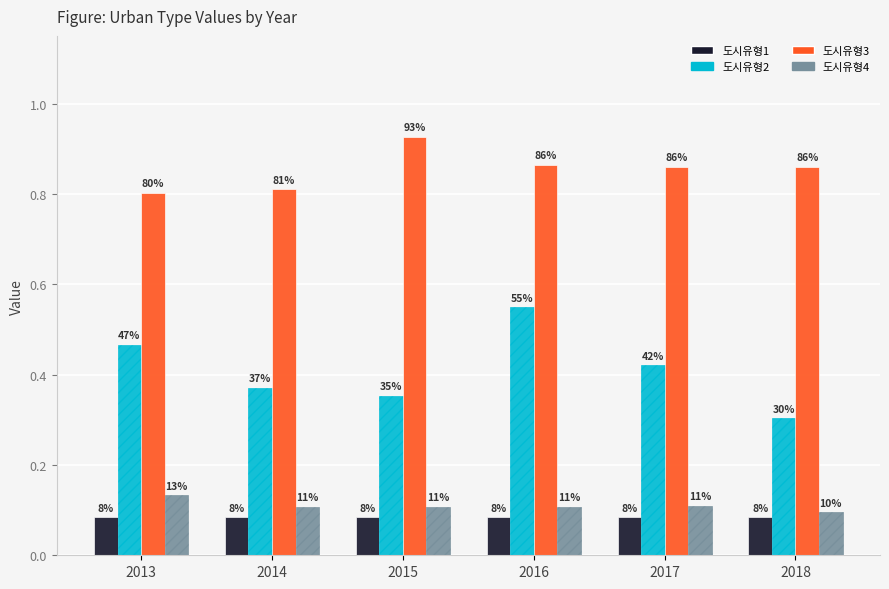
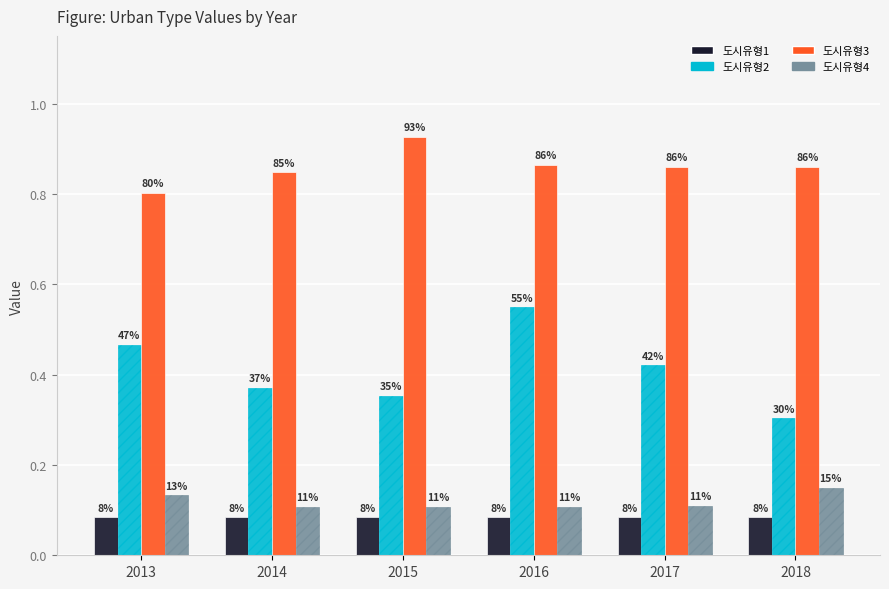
  {
    "도시유형1": {
      "2013": "8%",
      "2014": "8%",
      "2015": "8%",
      "2016": "8%",
      "2017": "8%",
      "2018": "8%"
    },
    "도시유형2": {
      "2013": "47%",
      "2014": "37%",
      "2015": "35%",
      "2016": "55%",
      "2017": "42%",
      "2018": "30%"
    },
    "도시유형3": {
      "2013": "80%",
-     "2014": "81%",
+     "2014": "85%",
      "2015": "93%",
      "2016": "86%",
      "2017": "86%",
      "2018": "86%"
    },
    "도시유형4": {
      "2013": "13%",
      "2014": "11%",
      "2015": "11%",
      "2016": "11%",
      "2017": "11%",
-     "2018": "10%"
+     "2018": "15%"
    }
  }
